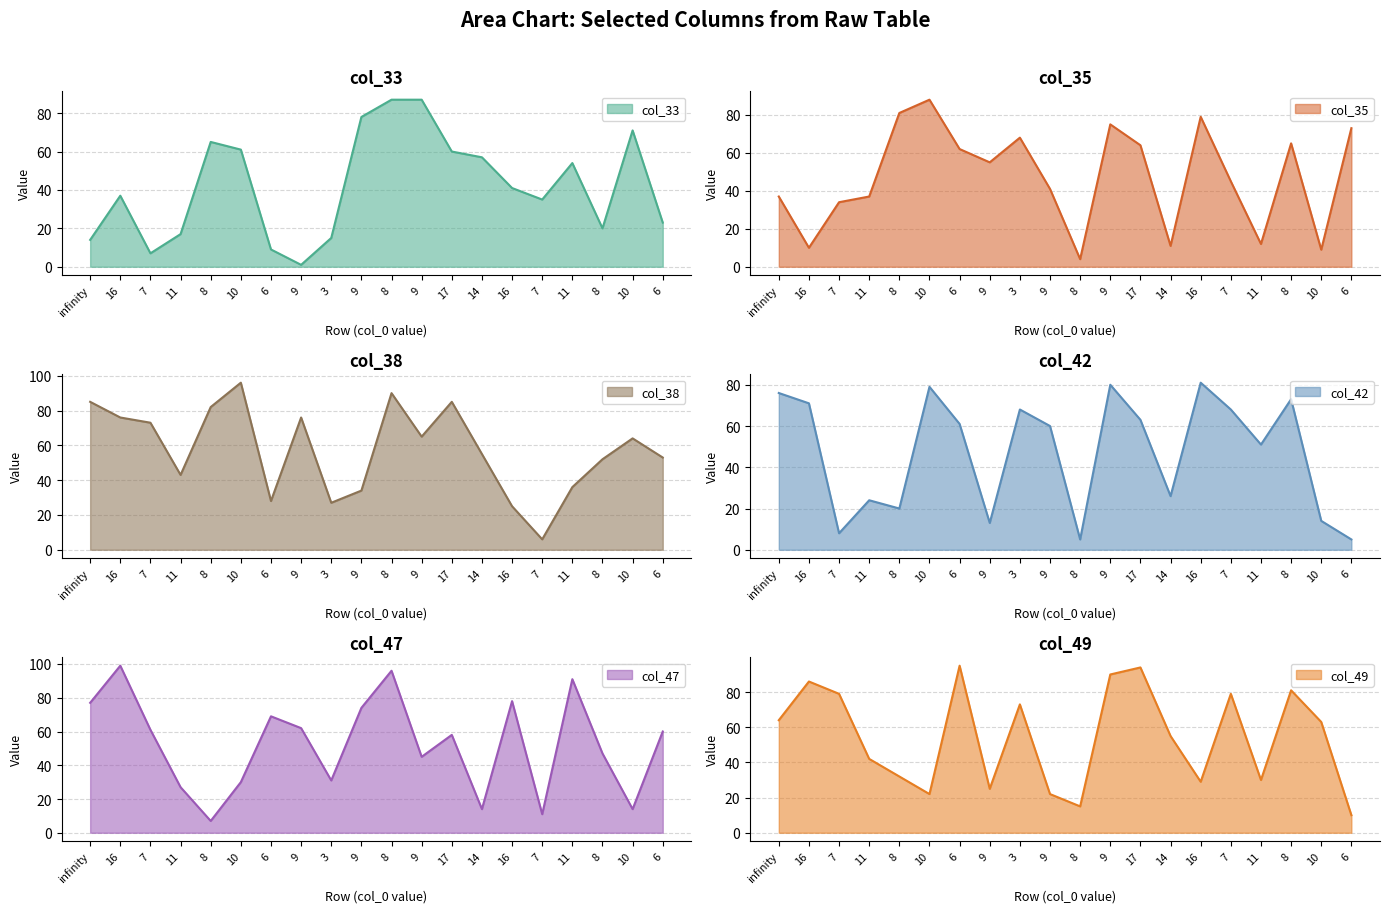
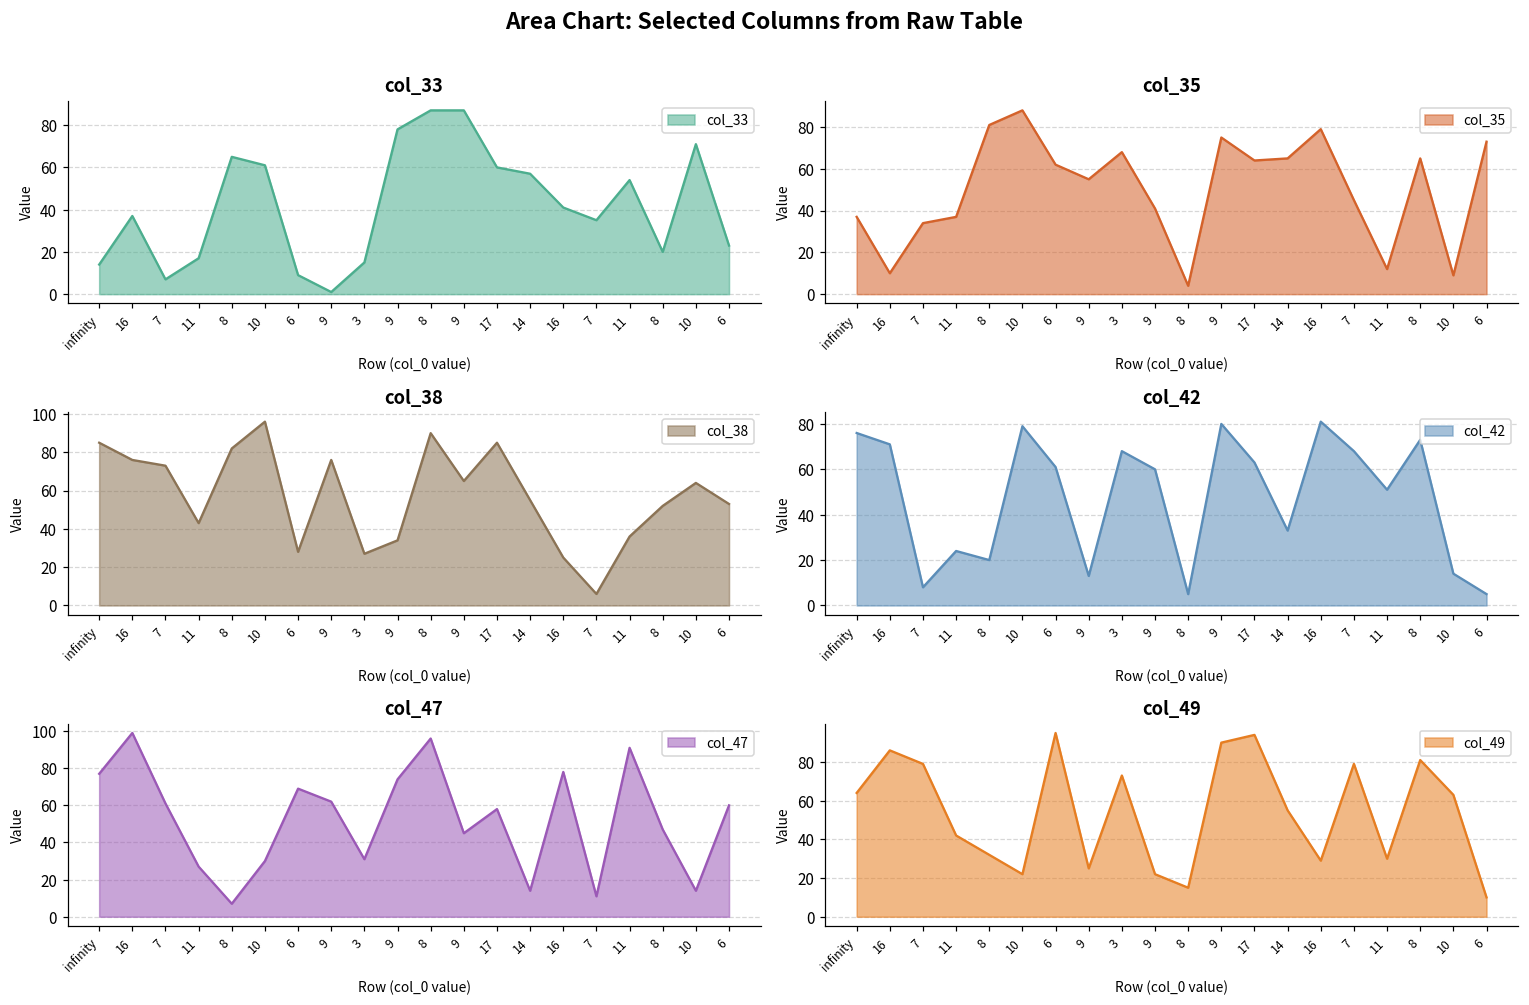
  {
    "col_33": {
      "infinity": 14,
      "3": 15,
      "17": 60,
      "14": 57
    },
    "col_35": {
      "infinity": 37,
      "3": 68,
      "17": 64,
-     "14": 11
+     "14": 65
    },
    "col_38": {
      "infinity": 85,
      "3": 27,
      "17": 85,
      "14": 55
    },
    "col_42": {
      "infinity": 76,
      "3": 68,
      "17": 63,
-     "14": 26
+     "14": 33
    },
    "col_47": {
      "infinity": 77,
      "3": 31,
      "17": 58,
      "14": 14
    },
    "col_49": {
      "infinity": 64,
      "3": 73,
      "17": 94,
      "14": 55
    }
  }
